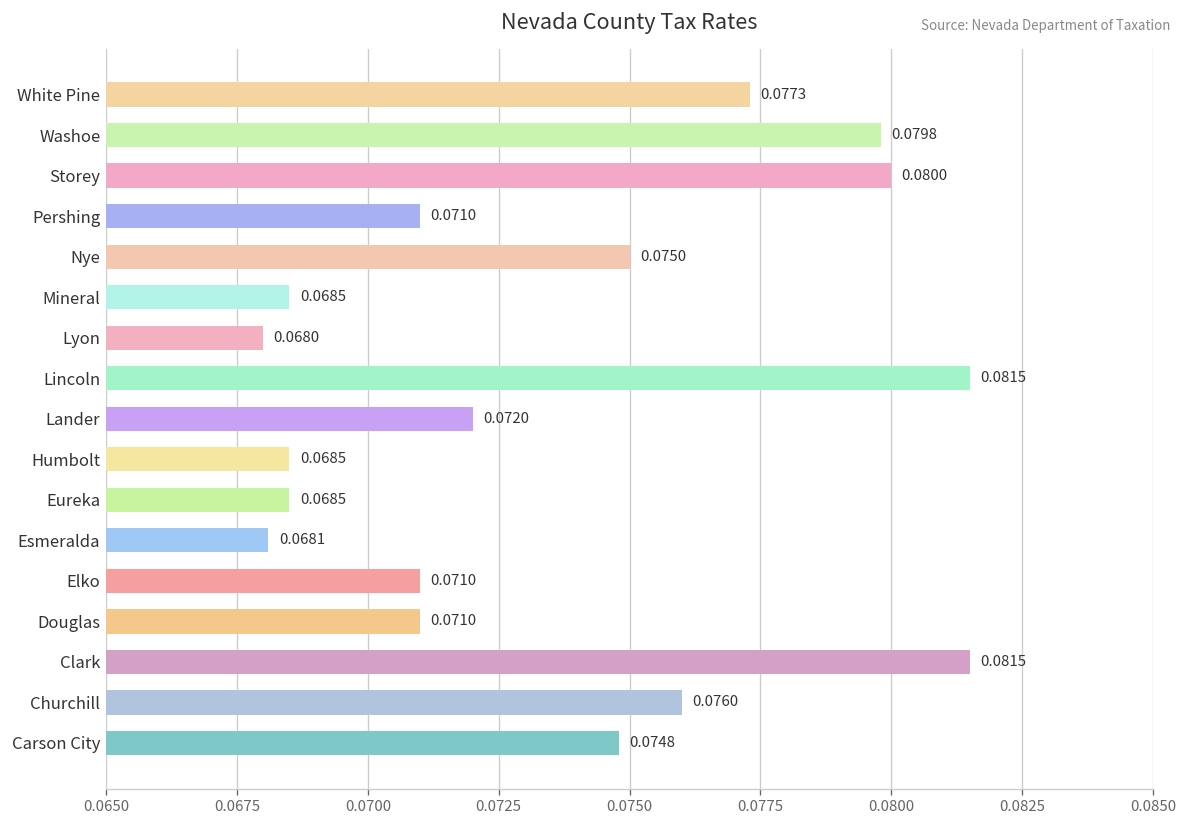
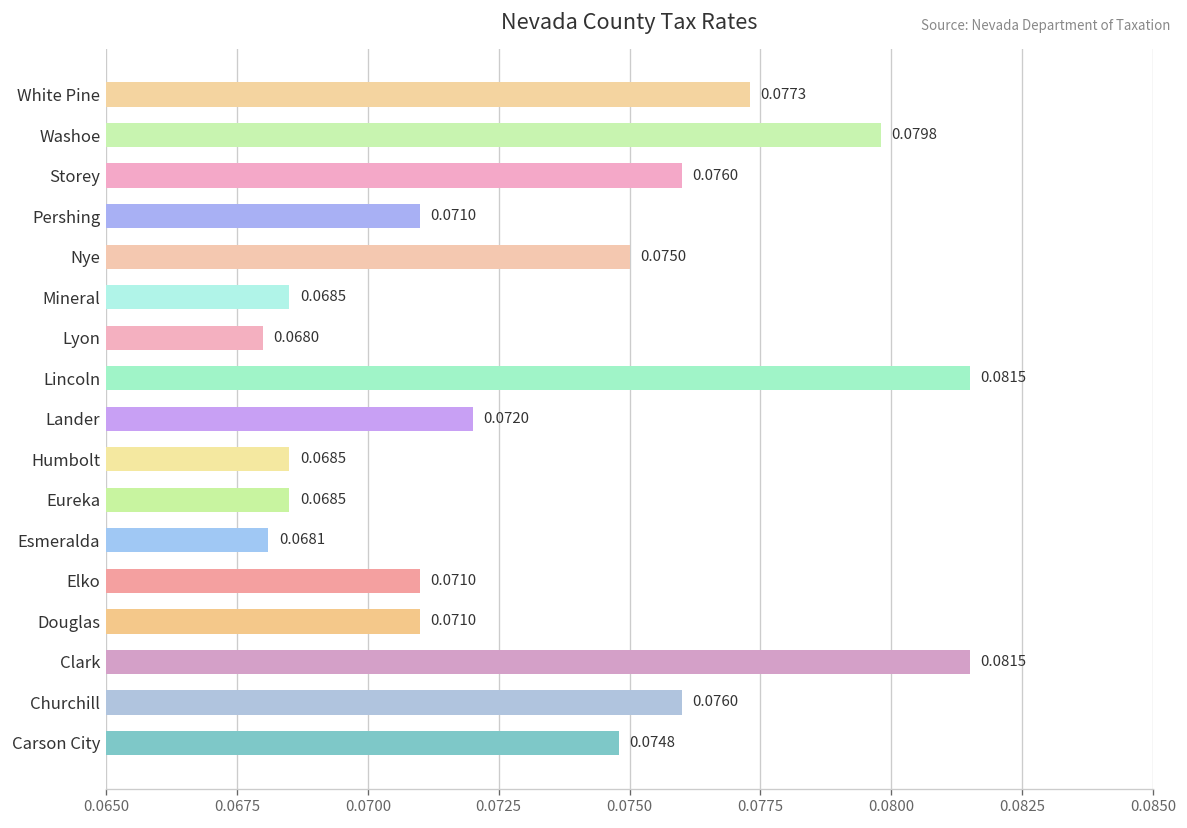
  {
    "White Pine": 0.0773,
    "Washoe": 0.0798,
-   "Storey": 0.0800,
+   "Storey": 0.0760,
    "Pershing": 0.0710,
    "Nye": 0.0750,
    "Mineral": 0.0685,
    "Lyon": 0.0680,
    "Lincoln": 0.0815,
    "Lander": 0.0720,
    "Humbolt": 0.0685,
    "Eureka": 0.0685,
    "Esmeralda": 0.0681,
    "Elko": 0.0710,
    "Douglas": 0.0710,
    "Clark": 0.0815,
    "Churchill": 0.0760,
    "Carson City": 0.0748
  }
